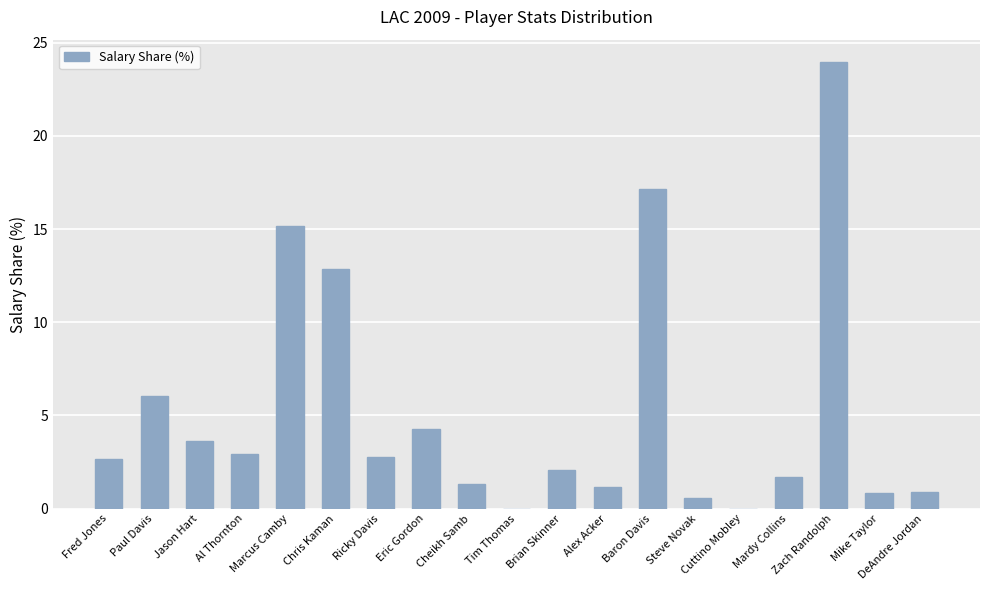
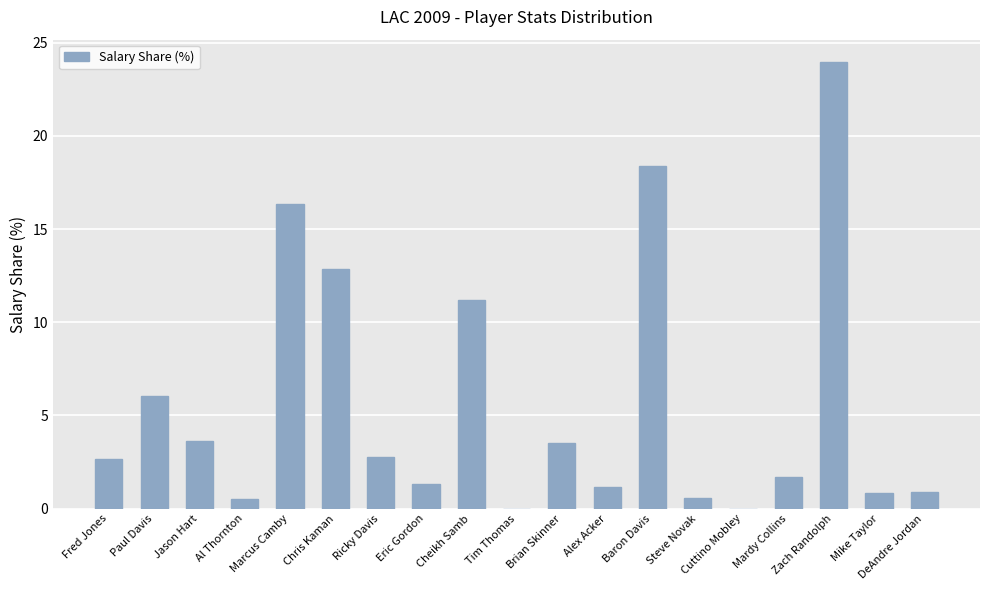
  {
    "Fred Jones": 2.7,
    "Paul Davis": 6.1,
    "Jason Hart": 3.6,
-   "Al Thornton": 2.9,
-   "Marcus Camby": 15.2,
+   "Al Thornton": 0.5,
+   "Marcus Camby": 16.3,
    "Chris Kaman": 12.9,
    "Ricky Davis": 2.8,
-   "Eric Gordon": 4.3,
-   "Cheikh Samb": 1.3,
+   "Eric Gordon": 1.3,
+   "Cheikh Samb": 11.2,
    "Tim Thomas": 0.0,
-   "Brian Skinner": 2.1,
+   "Brian Skinner": 3.5,
    "Alex Acker": 1.2,
-   "Baron Davis": 17.2,
+   "Baron Davis": 18.4,
    "Steve Novak": 0.6,
    "Cuttino Mobley": 0.0,
    "Mardy Collins": 1.7,
    "Zach Randolph": 24.0,
    "Mike Taylor": 0.8,
    "DeAndre Jordan": 0.9
  }
